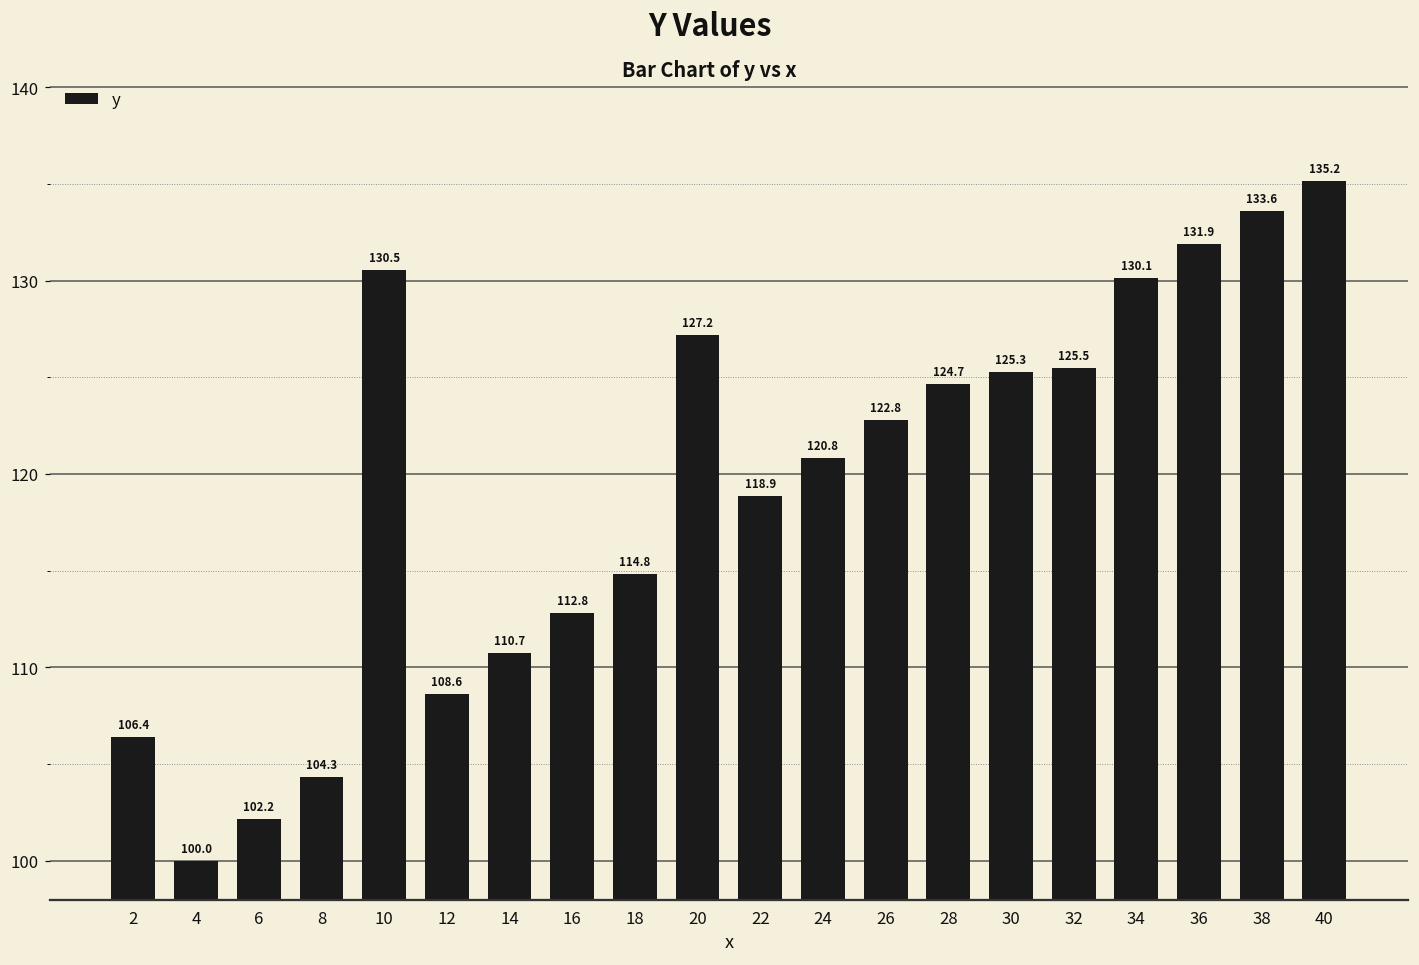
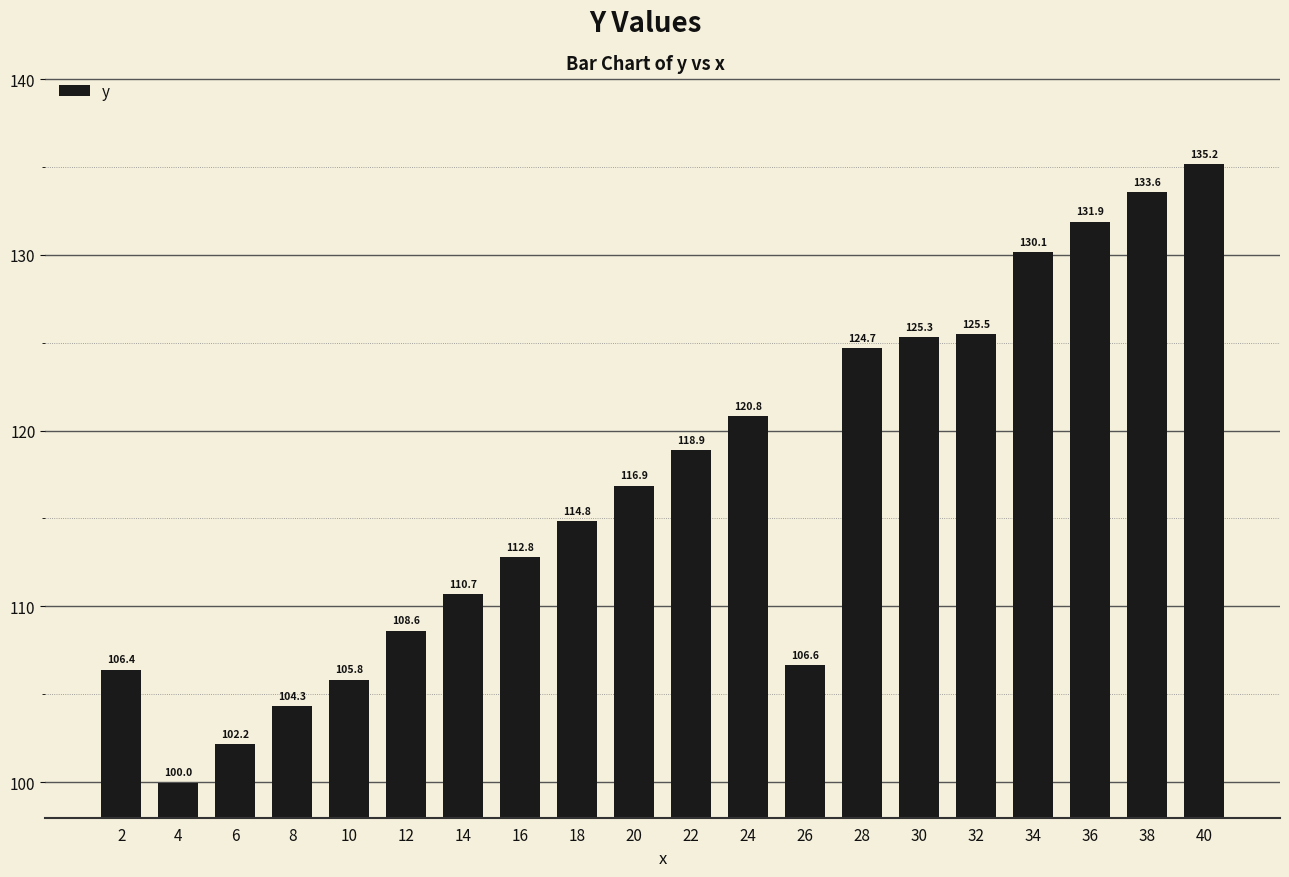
  {
    "2": 106.4,
    "4": 100.0,
    "6": 102.2,
    "8": 104.3,
-   "10": 130.5,
+   "10": 105.8,
    "12": 108.6,
    "14": 110.7,
    "16": 112.8,
    "18": 114.8,
-   "20": 127.2,
+   "20": 116.9,
    "22": 118.9,
    "24": 120.8,
-   "26": 122.8,
+   "26": 106.6,
    "28": 124.7,
    "30": 125.3,
    "32": 125.5,
    "34": 130.1,
    "36": 131.9,
    "38": 133.6,
    "40": 135.2
  }
